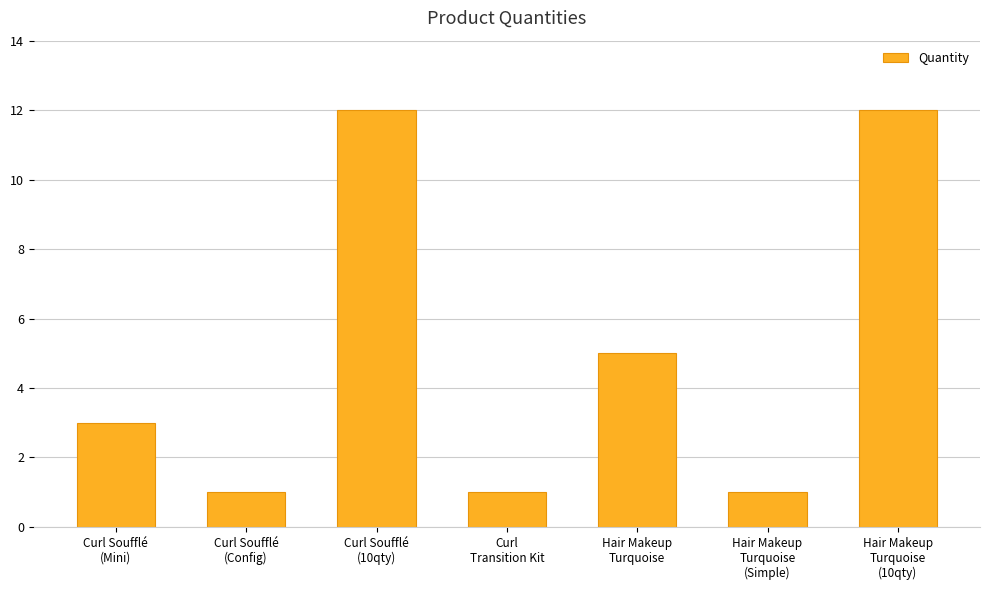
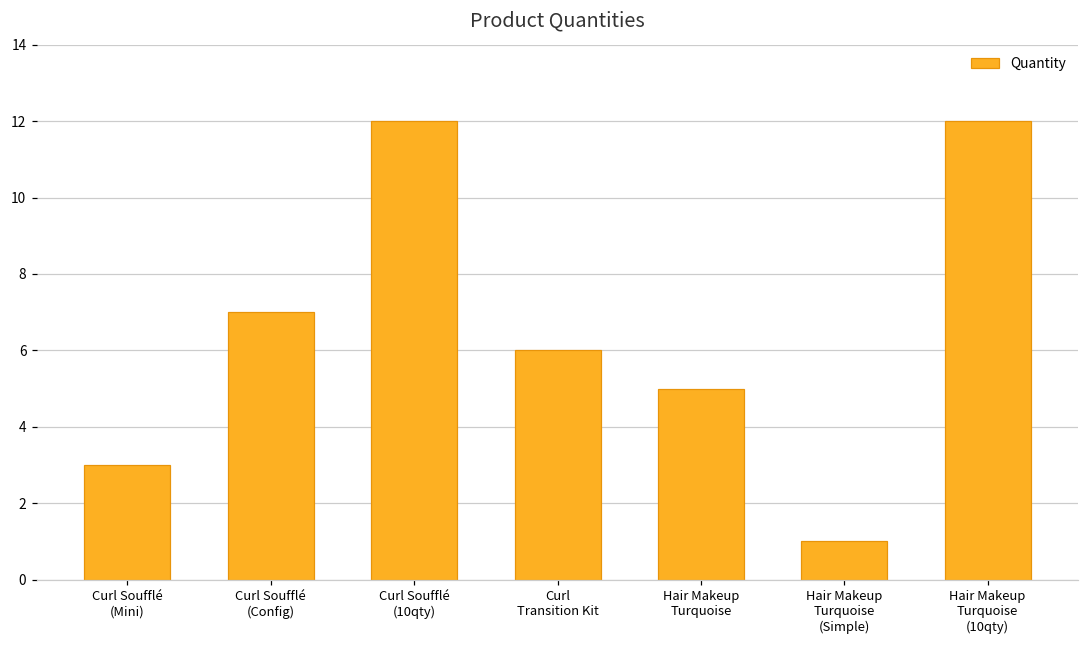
  {
    "Curl Soufflé (Mini)": 3,
-   "Curl Soufflé (Config)": 1,
+   "Curl Soufflé (Config)": 7,
    "Curl Soufflé (10qty)": 12,
-   "Curl Transition Kit": 1,
+   "Curl Transition Kit": 6,
    "Hair Makeup Turquoise": 5,
    "Hair Makeup Turquoise (Simple)": 1,
    "Hair Makeup Turquoise (10qty)": 12
  }
